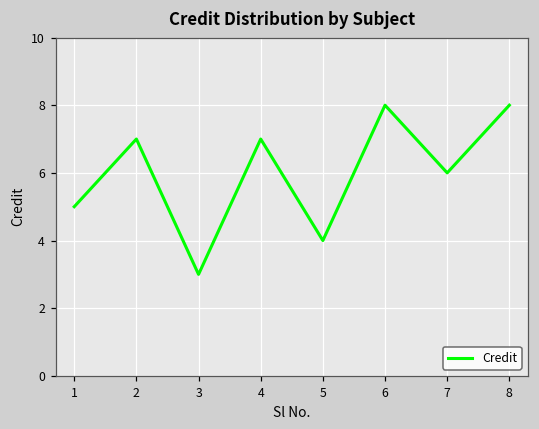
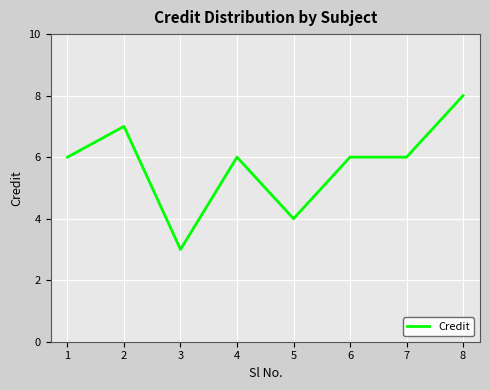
  {
-   "1": 5,
+   "1": 6,
    "2": 7,
    "3": 3,
-   "4": 7,
+   "4": 6,
    "5": 4,
-   "6": 8,
+   "6": 6,
    "7": 6,
    "8": 8
  }
